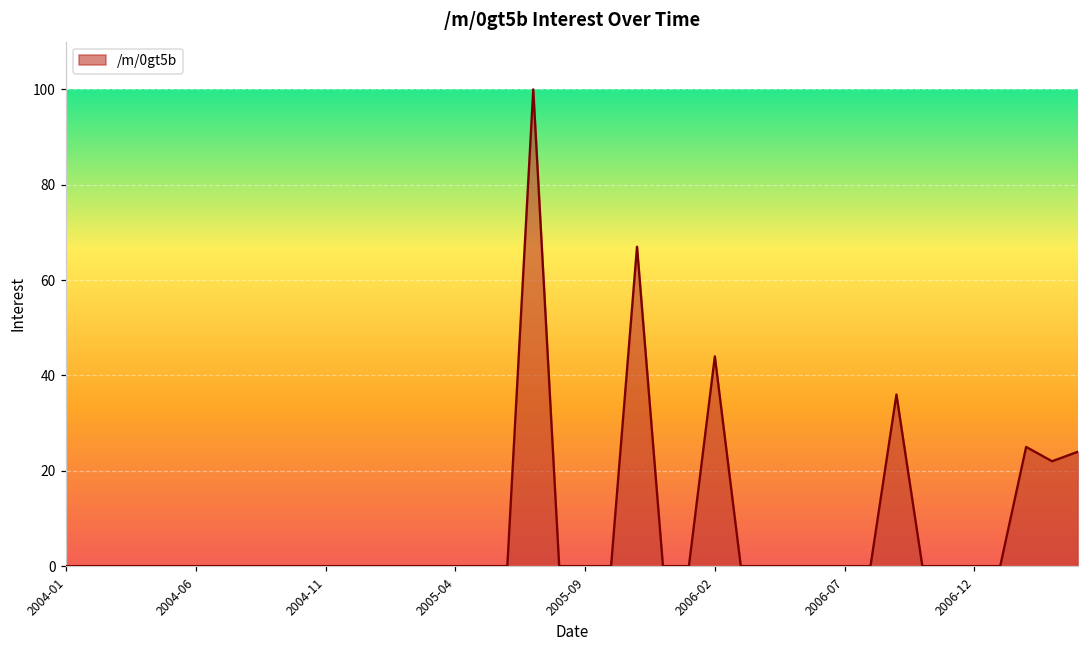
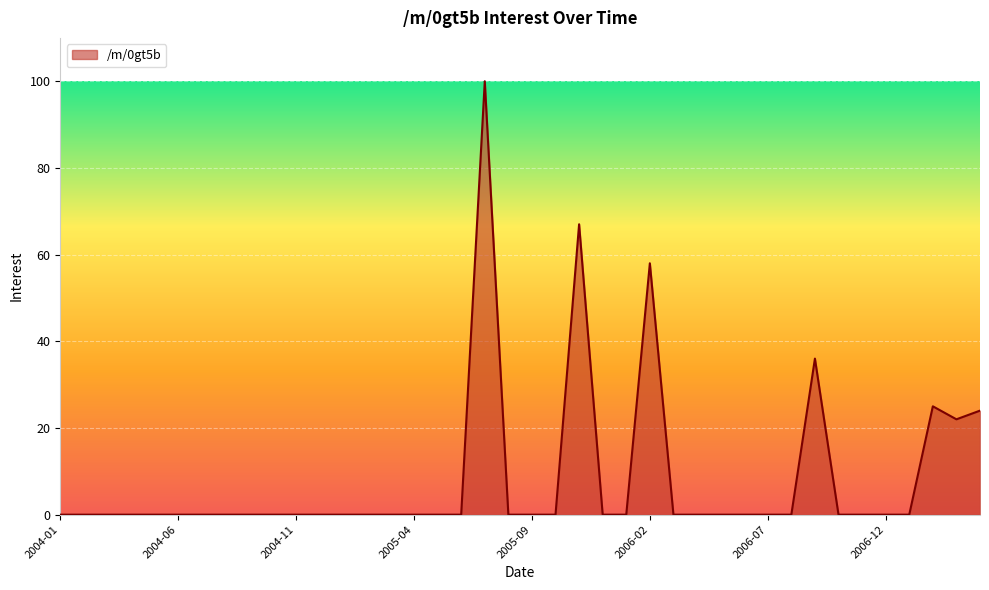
  {
    "2004-01": 0,
    "2004-06": 0,
    "2004-11": 0,
    "2005-04": 0,
    "2005-09": 0,
-   "2006-02": 44,
+   "2006-02": 58,
    "2006-07": 0,
    "2006-12": 0
  }
